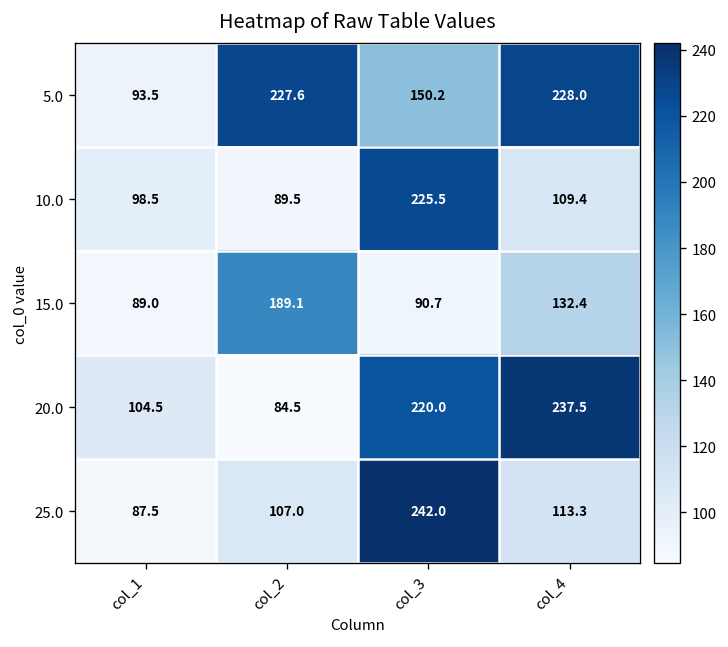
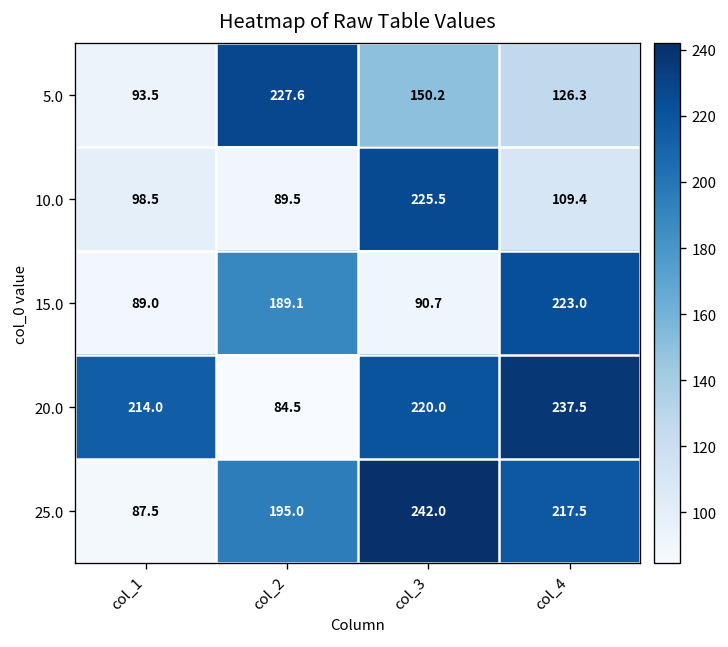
  {
    "5.0": {
      "col_1": 93.5,
      "col_2": 227.6,
      "col_3": 150.2,
-     "col_4": 228.0
+     "col_4": 126.3
    },
    "10.0": {
      "col_1": 98.5,
      "col_2": 89.5,
      "col_3": 225.5,
      "col_4": 109.4
    },
    "15.0": {
      "col_1": 89.0,
      "col_2": 189.1,
      "col_3": 90.7,
-     "col_4": 132.4
+     "col_4": 223.0
    },
    "20.0": {
-     "col_1": 104.5,
+     "col_1": 214.0,
      "col_2": 84.5,
      "col_3": 220.0,
      "col_4": 237.5
    },
    "25.0": {
      "col_1": 87.5,
-     "col_2": 107.0,
+     "col_2": 195.0,
      "col_3": 242.0,
-     "col_4": 113.3
+     "col_4": 217.5
    }
  }
